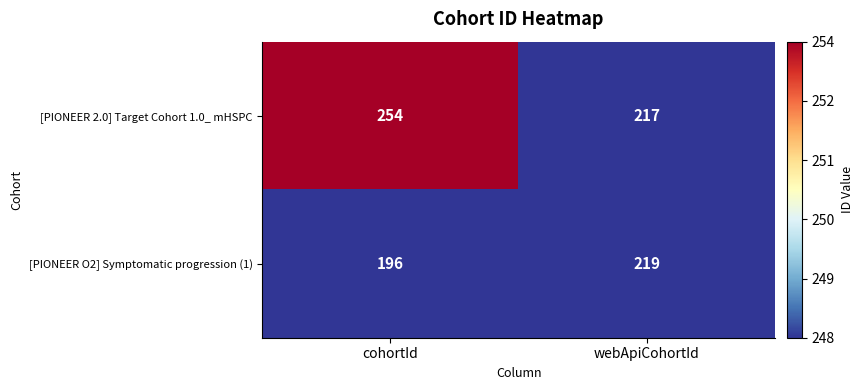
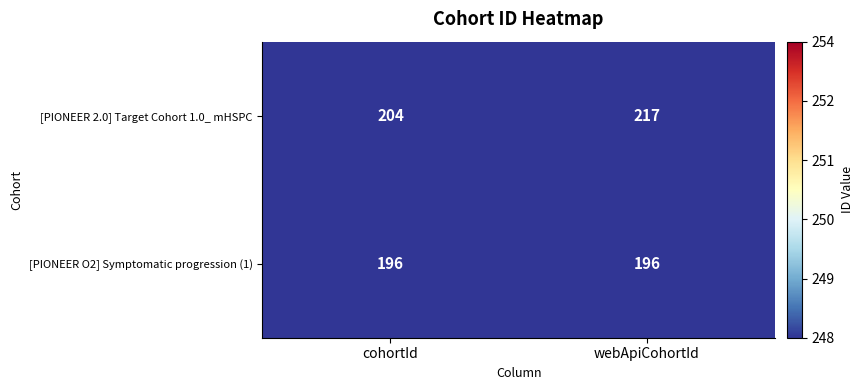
  {
    "[PIONEER 2.0] Target Cohort 1.0_ mHSPC": {
-     "cohortId": 254,
+     "cohortId": 204,
      "webApiCohortId": 217
    },
    "[PIONEER O2] Symptomatic progression (1)": {
      "cohortId": 196,
-     "webApiCohortId": 219
+     "webApiCohortId": 196
    }
  }
